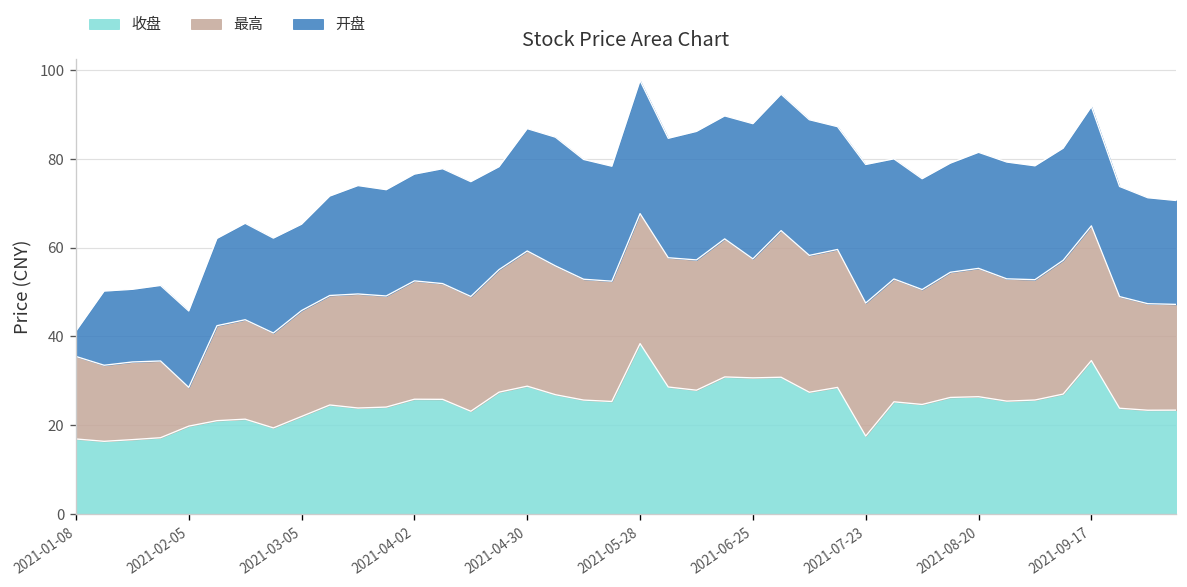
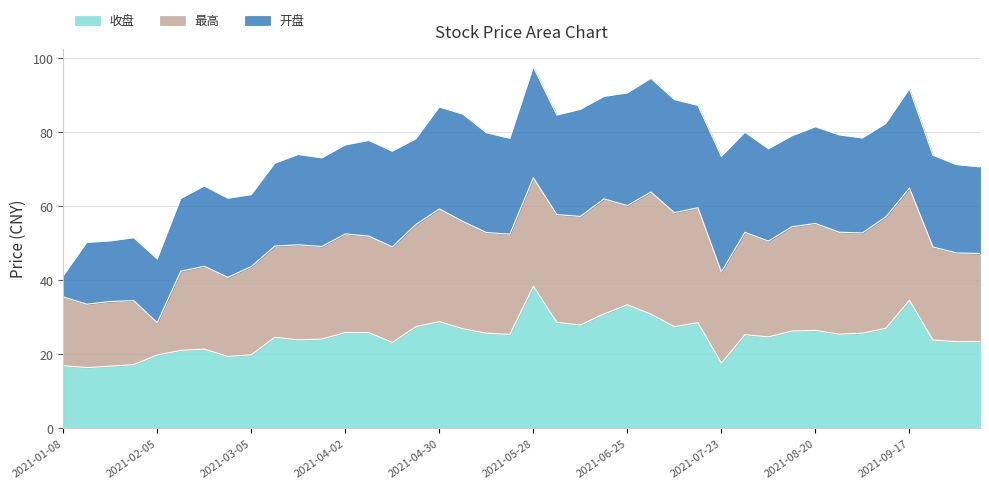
  {
    "收盘": {
      "2021-01-08": 17,
      "2021-02-05": 20,
-     "2021-03-05": 22,
+     "2021-03-05": 20,
      "2021-04-02": 26,
      "2021-04-30": 29,
      "2021-05-28": 38,
-     "2021-06-25": 31,
+     "2021-06-25": 33,
      "2021-07-23": 18,
      "2021-08-20": 26,
      "2021-09-17": 35
    },
    "最高": {
      "2021-01-08": 19,
      "2021-02-05": 9,
      "2021-03-05": 24,
      "2021-04-02": 27,
      "2021-04-30": 30,
      "2021-05-28": 29,
      "2021-06-25": 27,
-     "2021-07-23": 30,
+     "2021-07-23": 25,
      "2021-08-20": 29,
      "2021-09-17": 30
    },
    "开盘": {
      "2021-01-08": 6,
      "2021-02-05": 17,
      "2021-03-05": 19,
      "2021-04-02": 24,
      "2021-04-30": 28,
      "2021-05-28": 30,
      "2021-06-25": 30,
      "2021-07-23": 31,
      "2021-08-20": 26,
      "2021-09-17": 27
    }
  }
